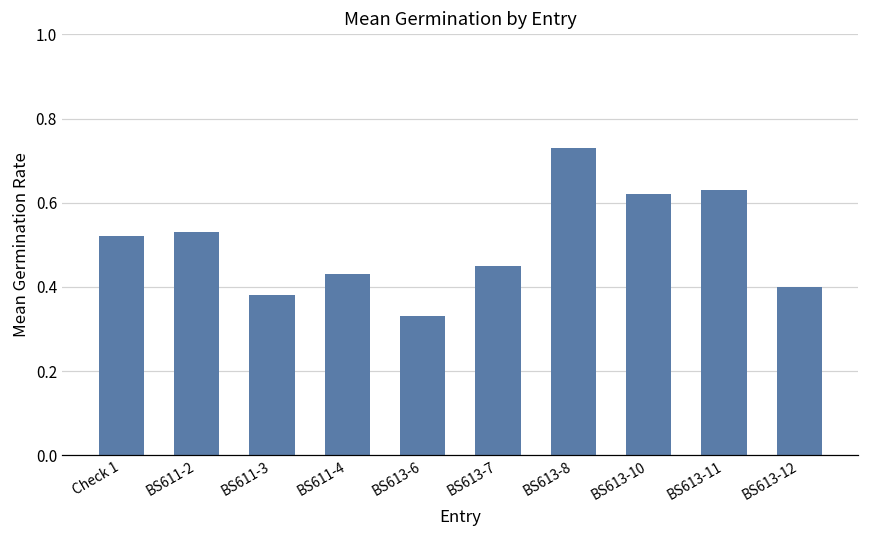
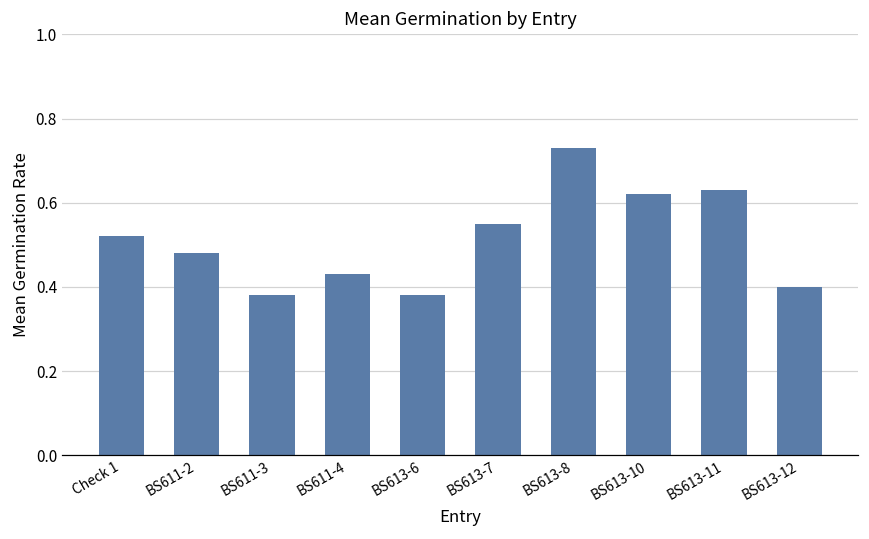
  {
    "Check 1": 0.52,
-   "BS611-2": 0.53,
+   "BS611-2": 0.48,
    "BS611-3": 0.38,
    "BS611-4": 0.43,
-   "BS613-6": 0.33,
-   "BS613-7": 0.45,
+   "BS613-6": 0.38,
+   "BS613-7": 0.55,
    "BS613-8": 0.73,
    "BS613-10": 0.62,
    "BS613-11": 0.63,
    "BS613-12": 0.40
  }
